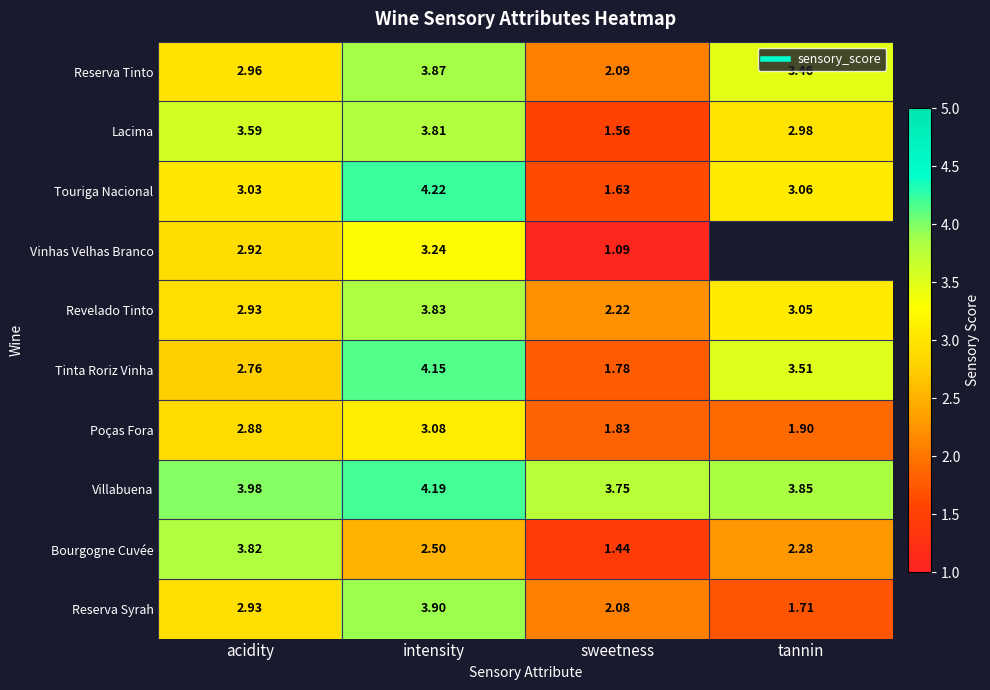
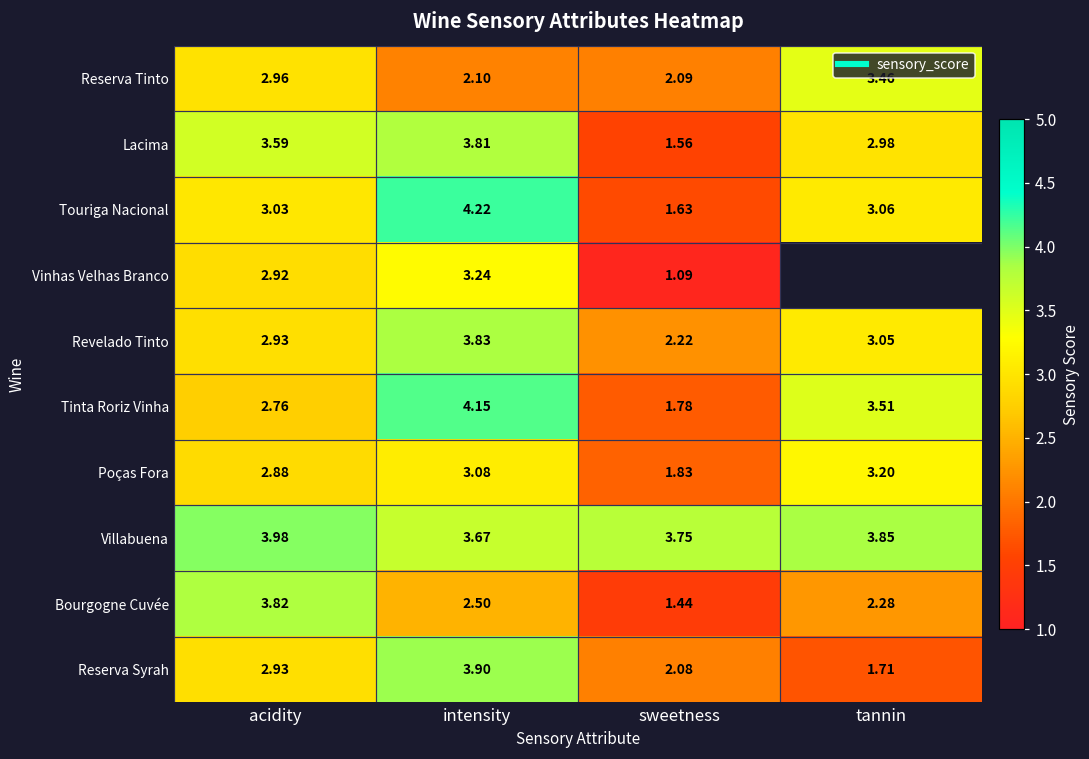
  {
    "Reserva Tinto": {
      "acidity": 2.96,
-     "intensity": 3.87,
+     "intensity": 2.10,
      "sweetness": 2.09
    },
    "Lacima": {
      "acidity": 3.59,
      "intensity": 3.81,
      "sweetness": 1.56,
      "tannin": 2.98
    },
    "Touriga Nacional": {
      "acidity": 3.03,
      "intensity": 4.22,
      "sweetness": 1.63,
      "tannin": 3.06
    },
    "Vinhas Velhas Branco": {
      "acidity": 2.92,
      "intensity": 3.24,
      "sweetness": 1.09
    },
    "Revelado Tinto": {
      "acidity": 2.93,
      "intensity": 3.83,
      "sweetness": 2.22,
      "tannin": 3.05
    },
    "Tinta Roriz Vinha": {
      "acidity": 2.76,
      "intensity": 4.15,
      "sweetness": 1.78,
      "tannin": 3.51
    },
    "Poças Fora": {
      "acidity": 2.88,
      "intensity": 3.08,
      "sweetness": 1.83,
-     "tannin": 1.90
+     "tannin": 3.20
    },
    "Villabuena": {
      "acidity": 3.98,
-     "intensity": 4.19,
+     "intensity": 3.67,
      "sweetness": 3.75,
      "tannin": 3.85
    },
    "Bourgogne Cuvée": {
      "acidity": 3.82,
      "intensity": 2.50,
      "sweetness": 1.44,
      "tannin": 2.28
    },
    "Reserva Syrah": {
      "acidity": 2.93,
      "intensity": 3.90,
      "sweetness": 2.08,
      "tannin": 1.71
    }
  }
